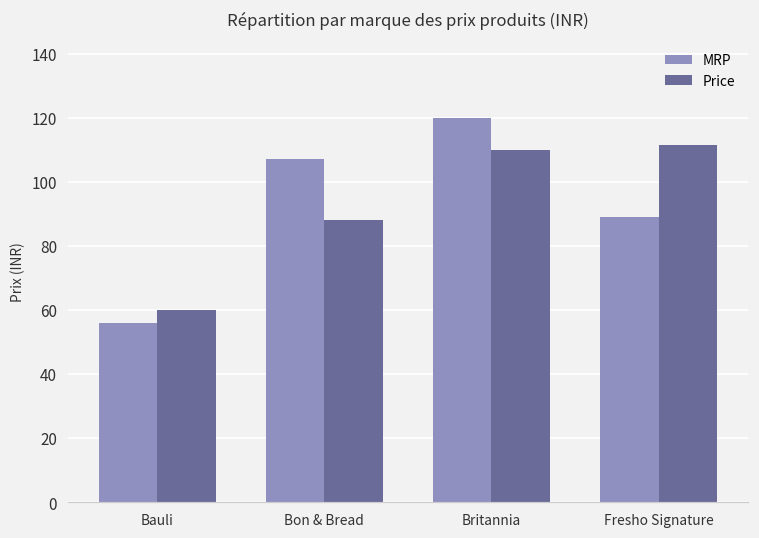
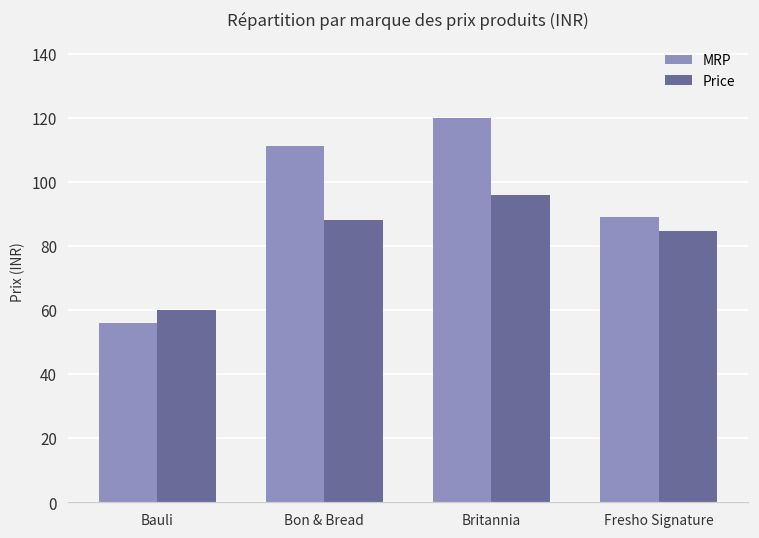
  {
    "MRP": {
      "Bauli": 56,
-     "Bon & Bread": 107,
+     "Bon & Bread": 111,
      "Britannia": 120,
      "Fresho Signature": 89
    },
    "Price": {
      "Bauli": 60,
      "Bon & Bread": 88,
-     "Britannia": 110,
-     "Fresho Signature": 112
+     "Britannia": 96,
+     "Fresho Signature": 85
    }
  }
